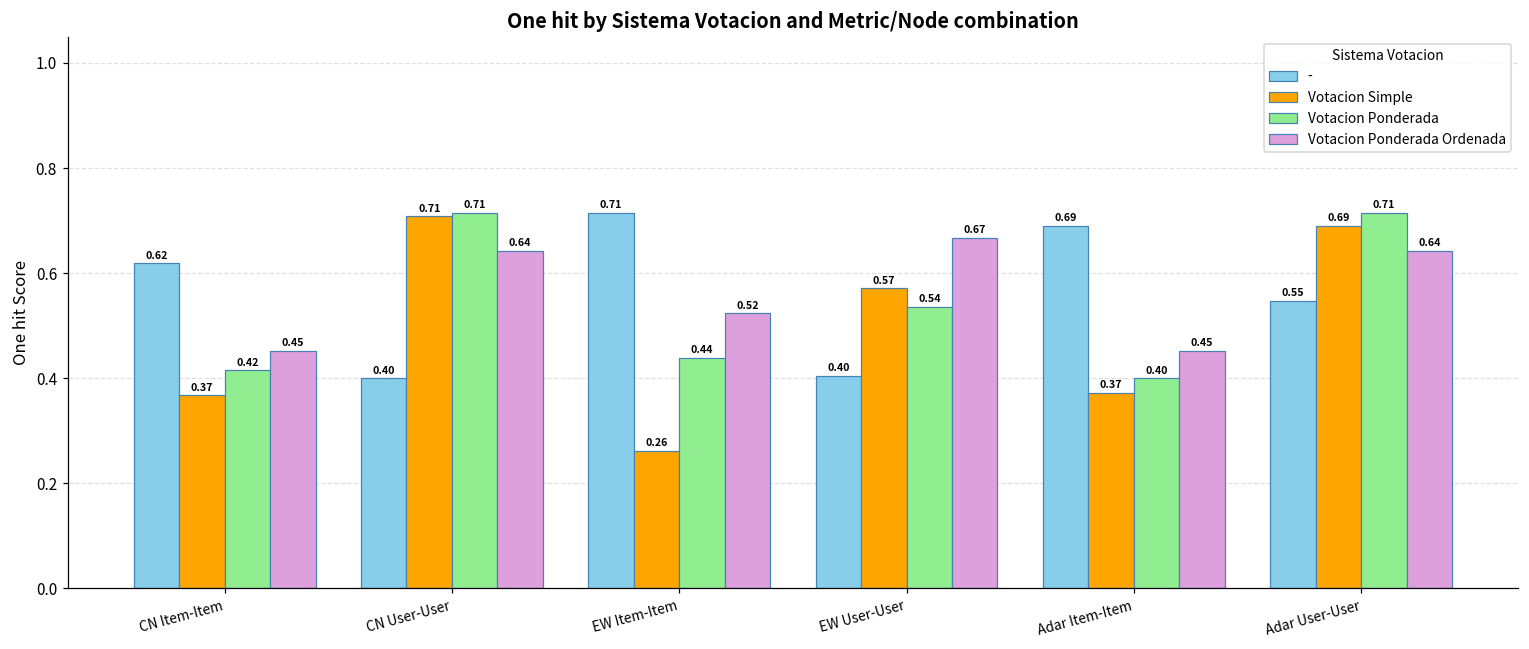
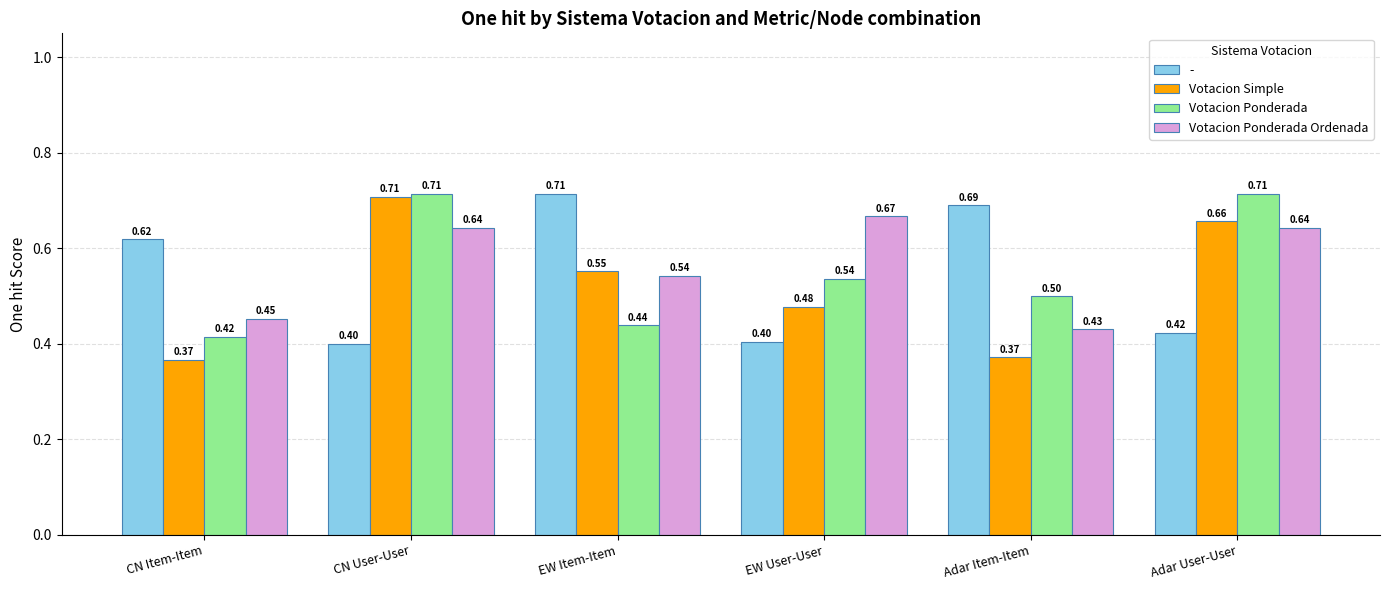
  {
    "-": {
      "CN Item-Item": 0.62,
      "CN User-User": 0.40,
      "EW Item-Item": 0.71,
      "EW User-User": 0.40,
      "Adar Item-Item": 0.69,
-     "Adar User-User": 0.55
+     "Adar User-User": 0.42
    },
    "Votacion Simple": {
      "CN Item-Item": 0.37,
      "CN User-User": 0.71,
-     "EW Item-Item": 0.26,
-     "EW User-User": 0.57,
+     "EW Item-Item": 0.55,
+     "EW User-User": 0.48,
      "Adar Item-Item": 0.37,
-     "Adar User-User": 0.69
+     "Adar User-User": 0.66
    },
    "Votacion Ponderada": {
      "CN Item-Item": 0.42,
      "CN User-User": 0.71,
      "EW Item-Item": 0.44,
      "EW User-User": 0.54,
-     "Adar Item-Item": 0.40,
+     "Adar Item-Item": 0.50,
      "Adar User-User": 0.71
    },
    "Votacion Ponderada Ordenada": {
      "CN Item-Item": 0.45,
      "CN User-User": 0.64,
-     "EW Item-Item": 0.52,
+     "EW Item-Item": 0.54,
      "EW User-User": 0.67,
-     "Adar Item-Item": 0.45,
+     "Adar Item-Item": 0.43,
      "Adar User-User": 0.64
    }
  }
